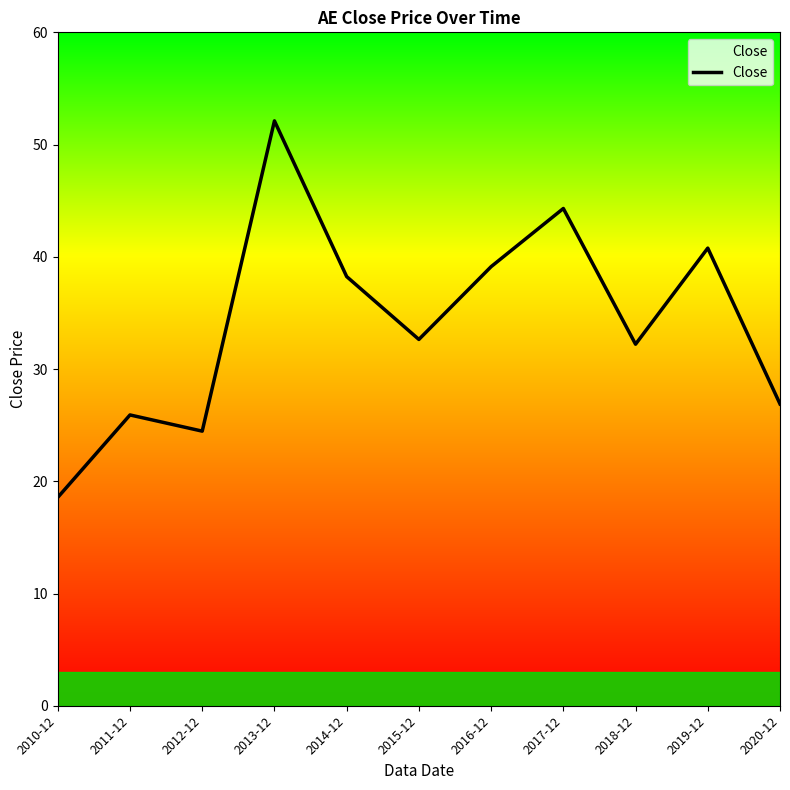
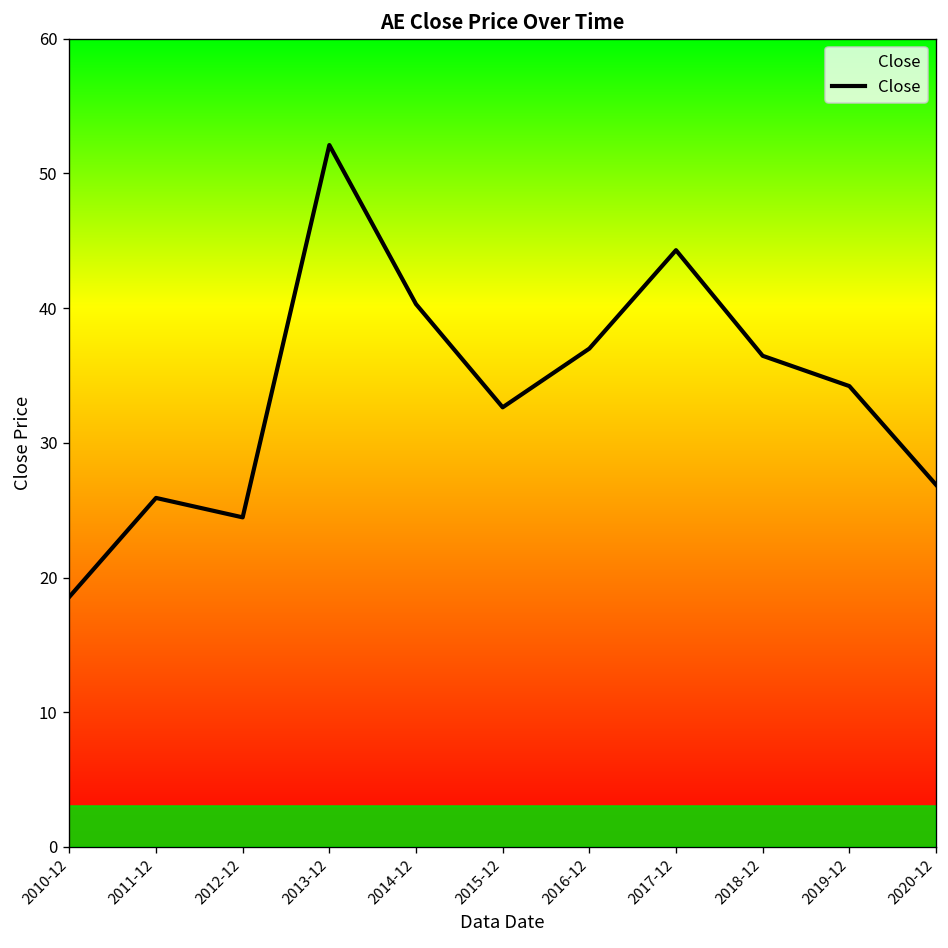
  {
    "2010-12": 18.6,
    "2011-12": 25.9,
    "2012-12": 24.5,
    "2013-12": 52.1,
-   "2014-12": 38.2,
+   "2014-12": 40.3,
    "2015-12": 32.6,
-   "2016-12": 39.1,
+   "2016-12": 37.0,
    "2017-12": 44.3,
-   "2018-12": 32.2,
-   "2019-12": 40.8,
+   "2018-12": 36.5,
+   "2019-12": 34.2,
    "2020-12": 26.9
  }
